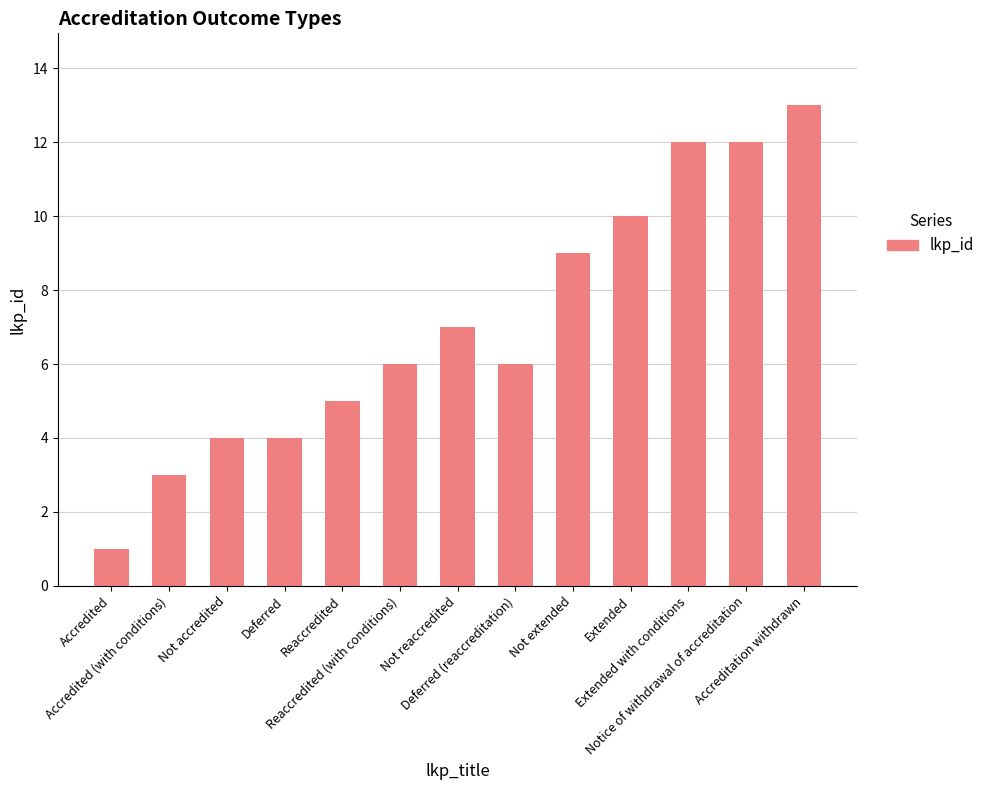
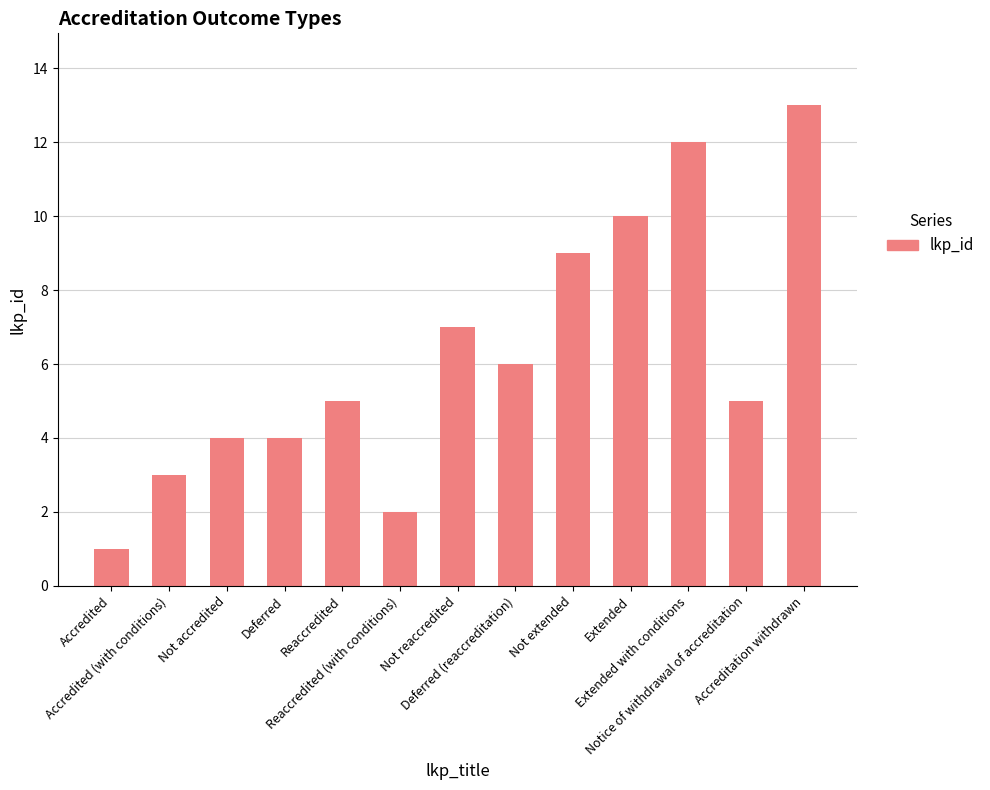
  {
    "Accredited": 1,
    "Accredited (with conditions)": 3,
    "Not accredited": 4,
    "Deferred": 4,
    "Reaccredited": 5,
-   "Reaccredited (with conditions)": 6,
+   "Reaccredited (with conditions)": 2,
    "Not reaccredited": 7,
    "Deferred (reaccreditation)": 6,
    "Not extended": 9,
    "Extended": 10,
    "Extended with conditions": 12,
-   "Notice of withdrawal of accreditation": 12,
+   "Notice of withdrawal of accreditation": 5,
    "Accreditation withdrawn": 13
  }
